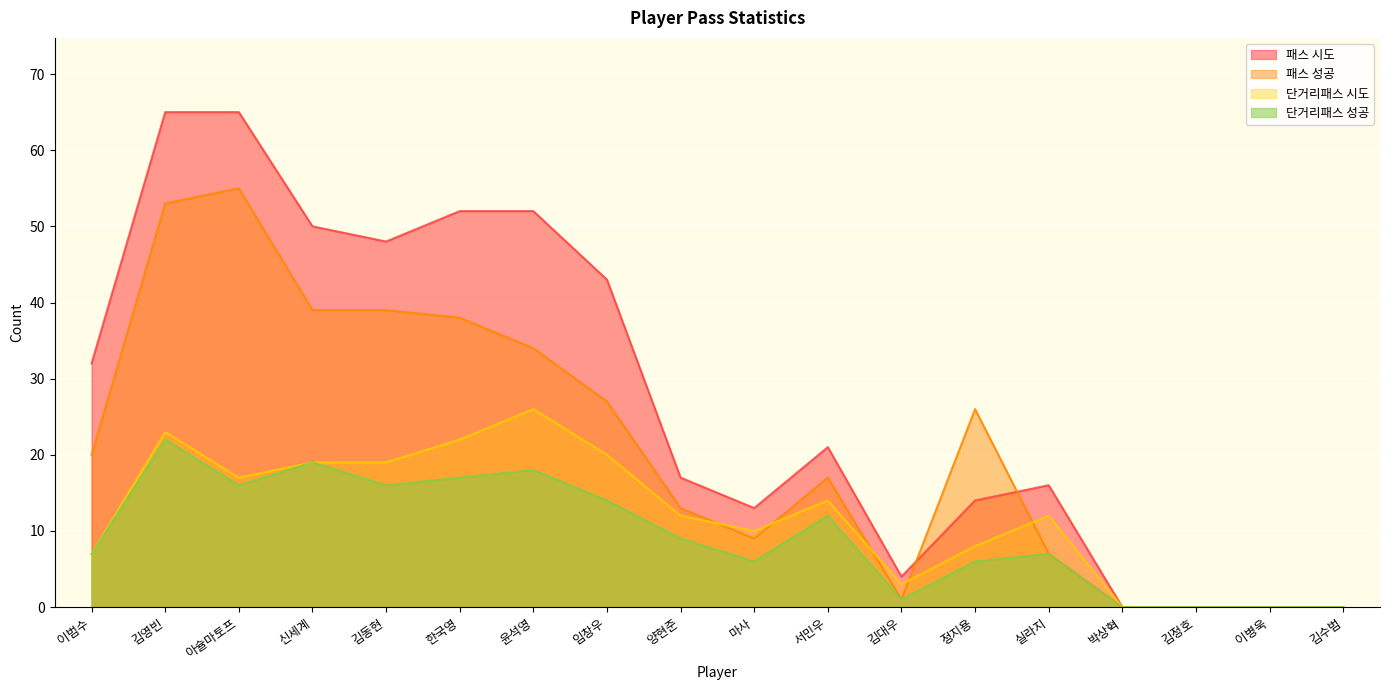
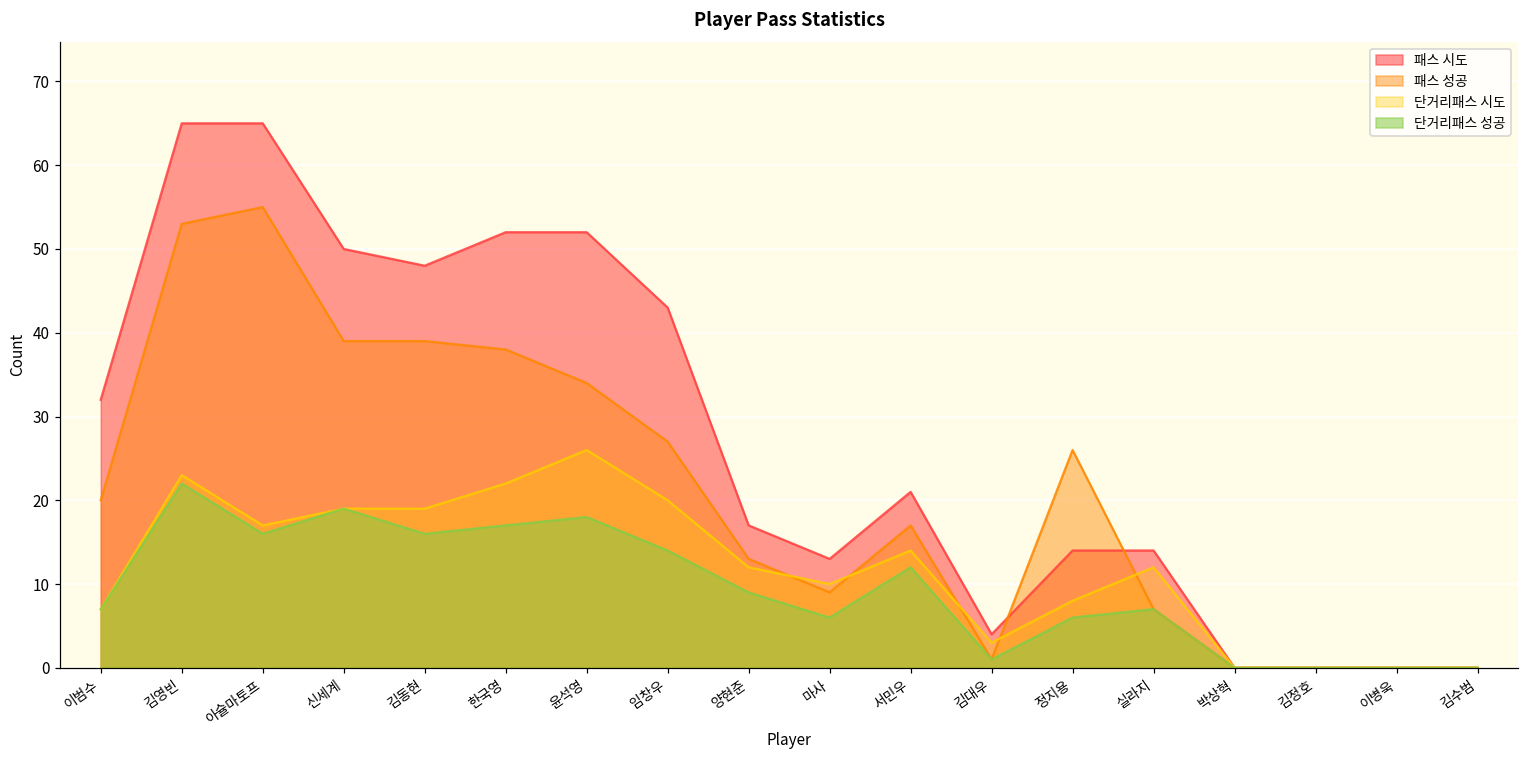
  {
    "패스 시도": {
      "이범수": 32,
      "김영빈": 65,
      "아슐마토프": 65,
      "신세계": 50,
      "김동현": 48,
      "한국영": 52,
      "윤석영": 52,
      "임창우": 43,
      "양현준": 17,
      "마사": 13,
      "서민우": 21,
      "김대우": 4,
      "정지용": 14,
-     "실라지": 16
+     "실라지": 14
    },
    "패스 성공": {
      "이범수": 20,
      "김영빈": 53,
      "아슐마토프": 55,
      "신세계": 39,
      "김동현": 39,
      "한국영": 38,
      "윤석영": 34,
      "임창우": 27,
      "양현준": 13,
      "마사": 9,
      "서민우": 17,
      "정지용": 26
    },
    "단거리패스 시도": {
      "김영빈": 23,
      "아슐마토프": 17,
      "김동현": 19,
      "한국영": 22,
      "윤석영": 26,
      "임창우": 20,
      "양현준": 12,
      "마사": 10,
      "서민우": 14,
      "김대우": 3,
      "정지용": 8,
      "실라지": 12
    },
    "단거리패스 성공": {
      "김영빈": 22,
      "아슐마토프": 16,
      "김동현": 16,
      "한국영": 17,
      "윤석영": 18,
      "임창우": 14,
      "양현준": 9,
      "마사": 6,
      "서민우": 12,
      "정지용": 6
    }
  }
